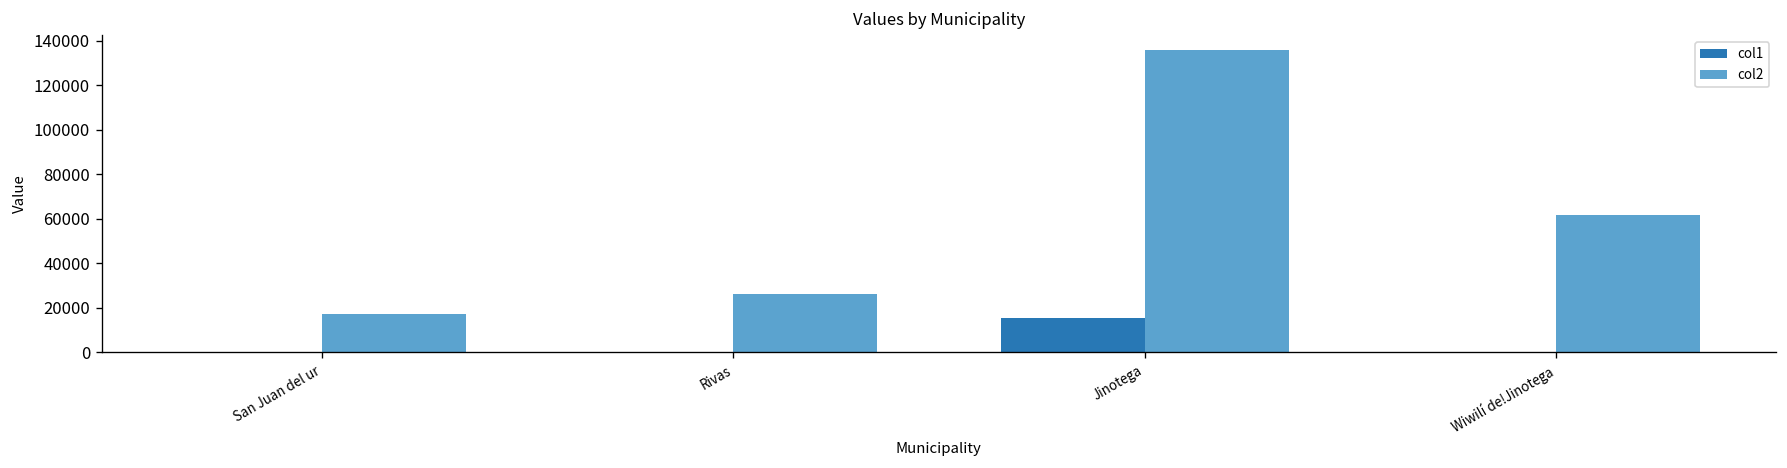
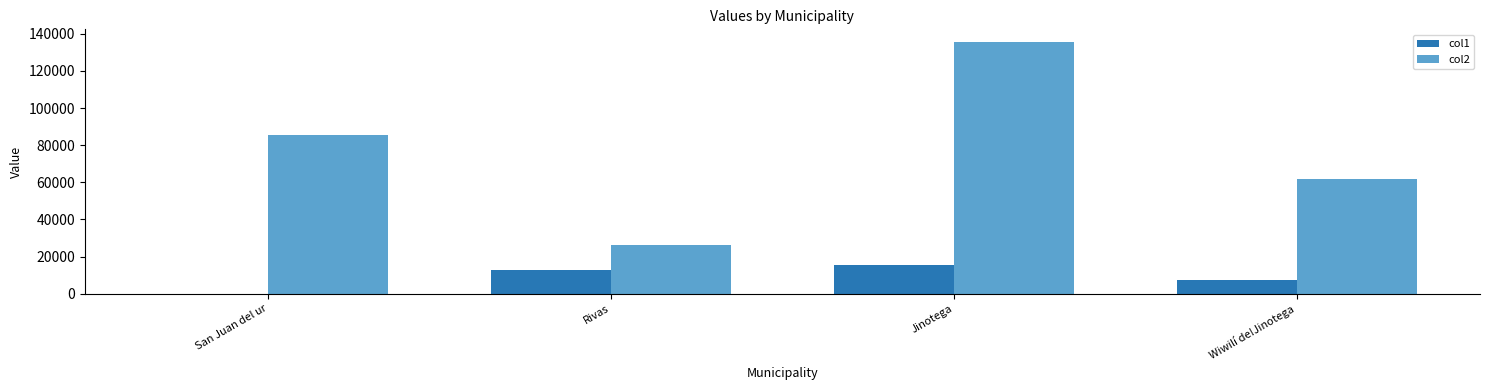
  {
    "col1": {
-     "Rivas": 0,
+     "Rivas": 13000,
      "Jinotega": 15000,
-     "Wiwilí de!Jinotega": 0
+     "Wiwilí de!Jinotega": 7000
    },
    "col2": {
-     "San Juan del ur": 17000,
+     "San Juan del ur": 85000,
      "Rivas": 26000,
      "Jinotega": 136000,
      "Wiwilí de!Jinotega": 62000
    }
  }
